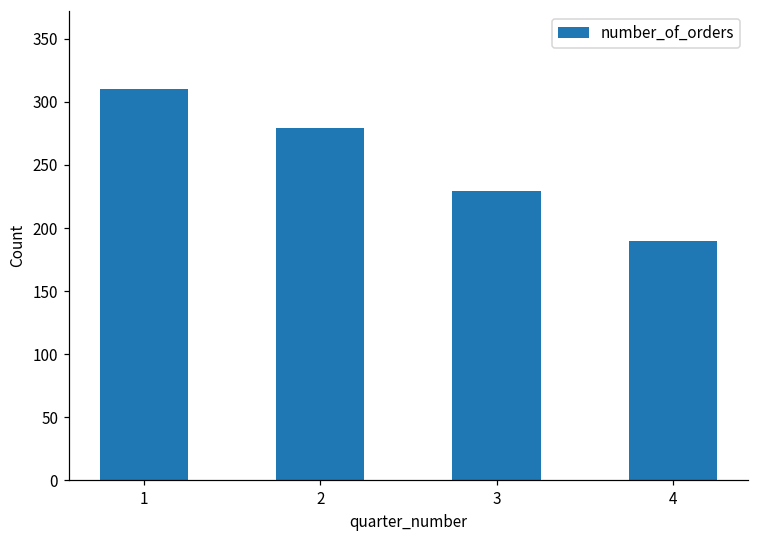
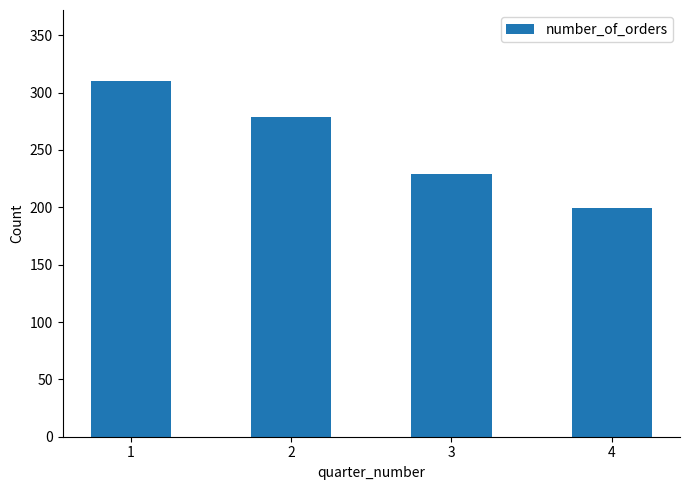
  {
    "1": 310,
    "2": 279,
    "3": 229,
-   "4": 190
+   "4": 199
  }
